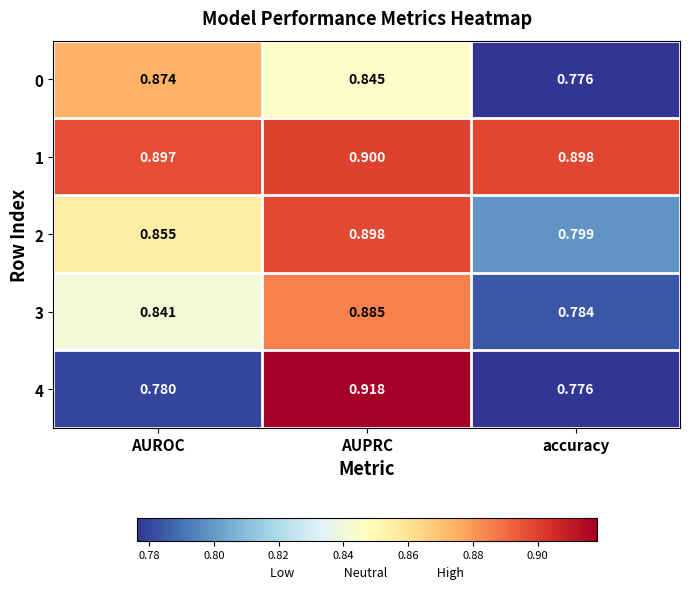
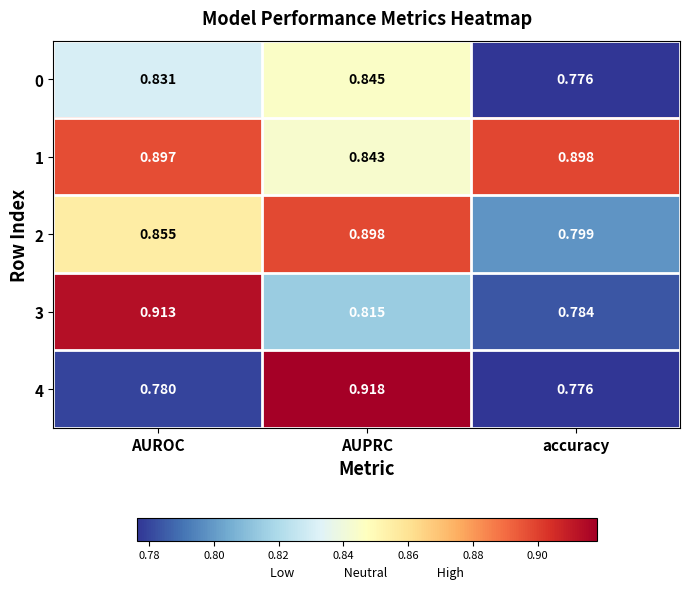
  {
    "0": {
-     "AUROC": 0.874,
+     "AUROC": 0.831,
      "AUPRC": 0.845,
      "accuracy": 0.776
    },
    "1": {
      "AUROC": 0.897,
-     "AUPRC": 0.900,
+     "AUPRC": 0.843,
      "accuracy": 0.898
    },
    "2": {
      "AUROC": 0.855,
      "AUPRC": 0.898,
      "accuracy": 0.799
    },
    "3": {
-     "AUROC": 0.841,
-     "AUPRC": 0.885,
+     "AUROC": 0.913,
+     "AUPRC": 0.815,
      "accuracy": 0.784
    },
    "4": {
      "AUROC": 0.780,
      "AUPRC": 0.918,
      "accuracy": 0.776
    }
  }
